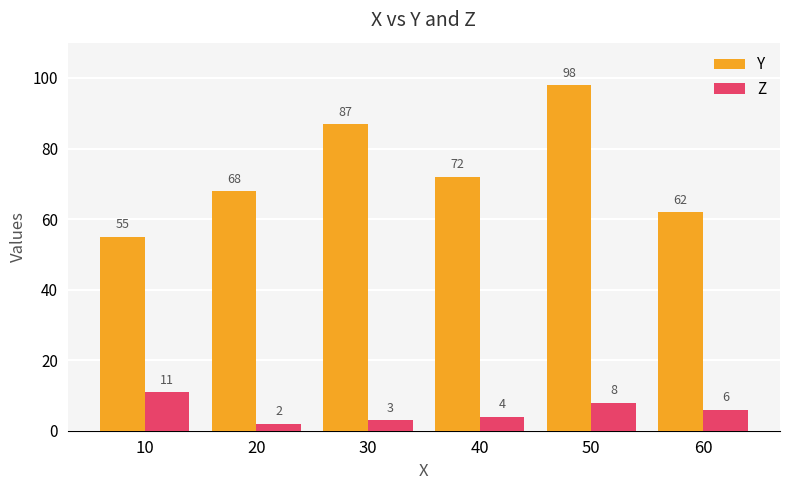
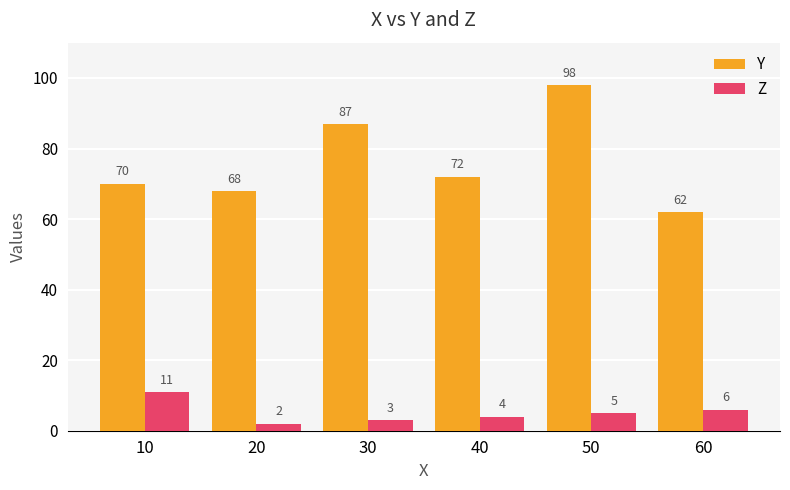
  {
    "Y": {
-     "10": 55,
+     "10": 70,
      "20": 68,
      "30": 87,
      "40": 72,
      "50": 98,
      "60": 62
    },
    "Z": {
      "10": 11,
      "20": 2,
      "30": 3,
      "40": 4,
-     "50": 8,
+     "50": 5,
      "60": 6
    }
  }
